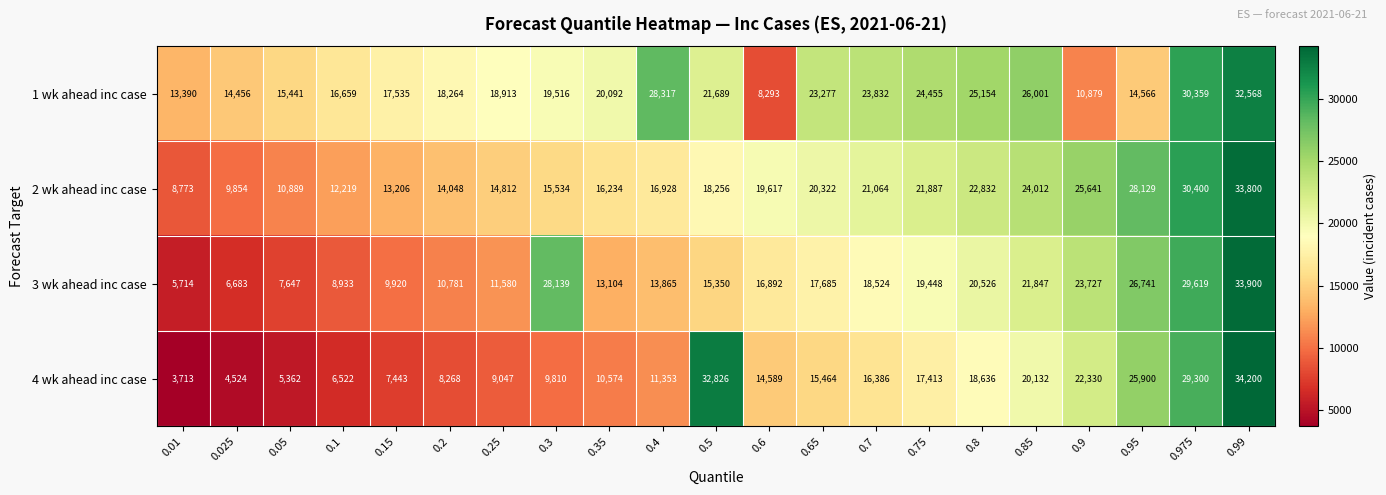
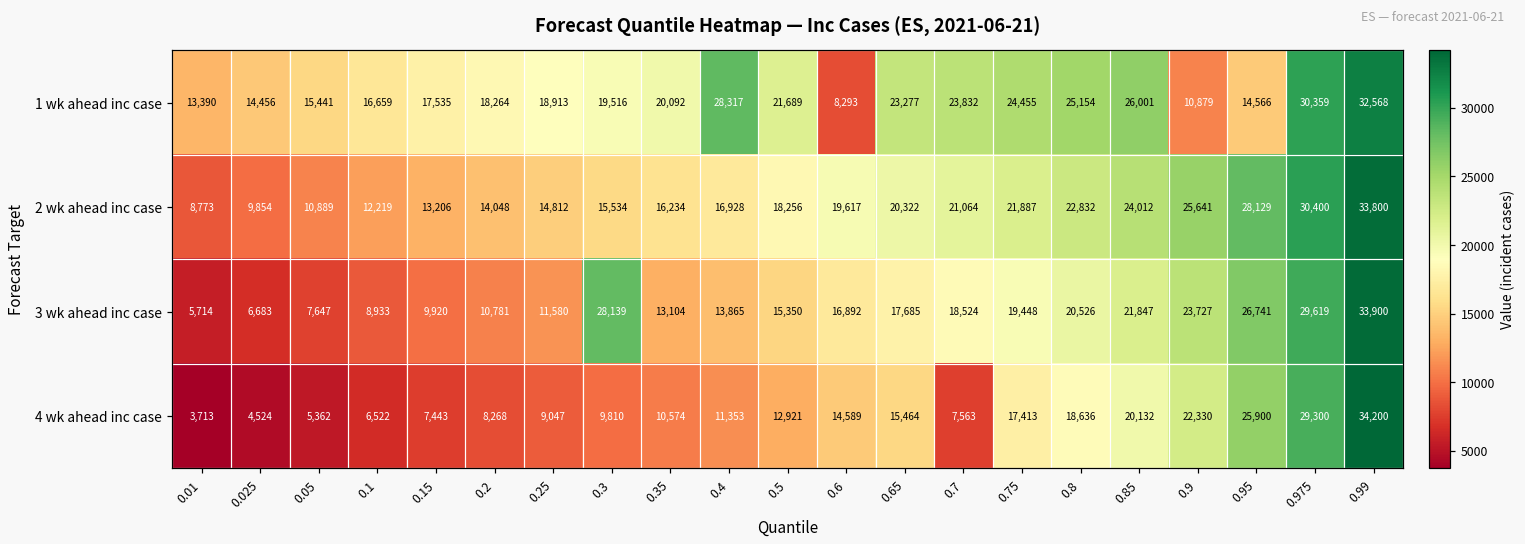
  {
    "1 wk ahead inc case": {
      "0.01": "13,390",
      "0.025": "14,456",
      "0.05": "15,441",
      "0.1": "16,659",
      "0.15": "17,535",
      "0.2": "18,264",
      "0.25": "18,913",
      "0.3": "19,516",
      "0.35": "20,092",
      "0.4": "28,317",
      "0.5": "21,689",
      "0.6": "8,293",
      "0.65": "23,277",
      "0.7": "23,832",
      "0.75": "24,455",
      "0.8": "25,154",
      "0.85": "26,001",
      "0.9": "10,879",
      "0.95": "14,566",
      "0.975": "30,359",
      "0.99": "32,568"
    },
    "2 wk ahead inc case": {
      "0.01": "8,773",
      "0.025": "9,854",
      "0.05": "10,889",
      "0.1": "12,219",
      "0.15": "13,206",
      "0.2": "14,048",
      "0.25": "14,812",
      "0.3": "15,534",
      "0.35": "16,234",
      "0.4": "16,928",
      "0.5": "18,256",
      "0.6": "19,617",
      "0.65": "20,322",
      "0.7": "21,064",
      "0.75": "21,887",
      "0.8": "22,832",
      "0.85": "24,012",
      "0.9": "25,641",
      "0.95": "28,129",
      "0.975": "30,400",
      "0.99": "33,800"
    },
    "3 wk ahead inc case": {
      "0.01": "5,714",
      "0.025": "6,683",
      "0.05": "7,647",
      "0.1": "8,933",
      "0.15": "9,920",
      "0.2": "10,781",
      "0.25": "11,580",
      "0.3": "28,139",
      "0.35": "13,104",
      "0.4": "13,865",
      "0.5": "15,350",
      "0.6": "16,892",
      "0.65": "17,685",
      "0.7": "18,524",
      "0.75": "19,448",
      "0.8": "20,526",
      "0.85": "21,847",
      "0.9": "23,727",
      "0.95": "26,741",
      "0.975": "29,619",
      "0.99": "33,900"
    },
    "4 wk ahead inc case": {
      "0.01": "3,713",
      "0.025": "4,524",
      "0.05": "5,362",
      "0.1": "6,522",
      "0.15": "7,443",
      "0.2": "8,268",
      "0.25": "9,047",
      "0.3": "9,810",
      "0.35": "10,574",
      "0.4": "11,353",
-     "0.5": "32,826",
+     "0.5": "12,921",
      "0.6": "14,589",
      "0.65": "15,464",
-     "0.7": "16,386",
+     "0.7": "7,563",
      "0.75": "17,413",
      "0.8": "18,636",
      "0.85": "20,132",
      "0.9": "22,330",
      "0.95": "25,900",
      "0.975": "29,300",
      "0.99": "34,200"
    }
  }
